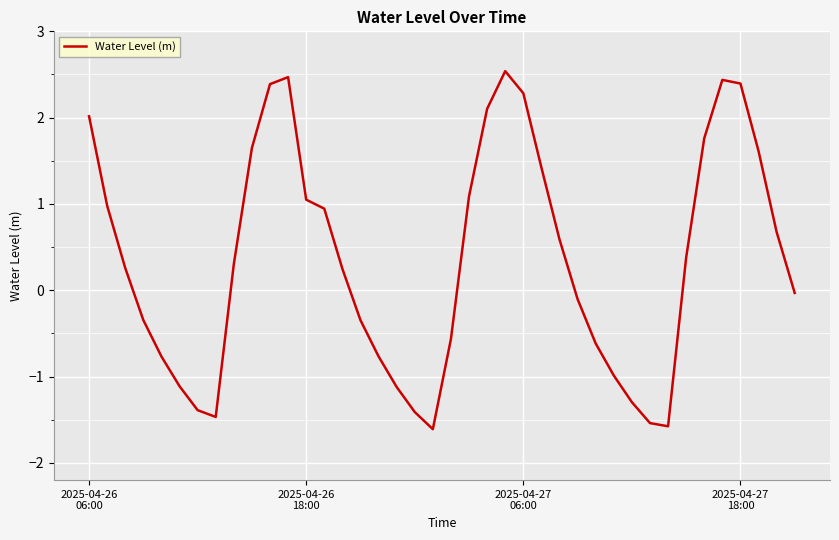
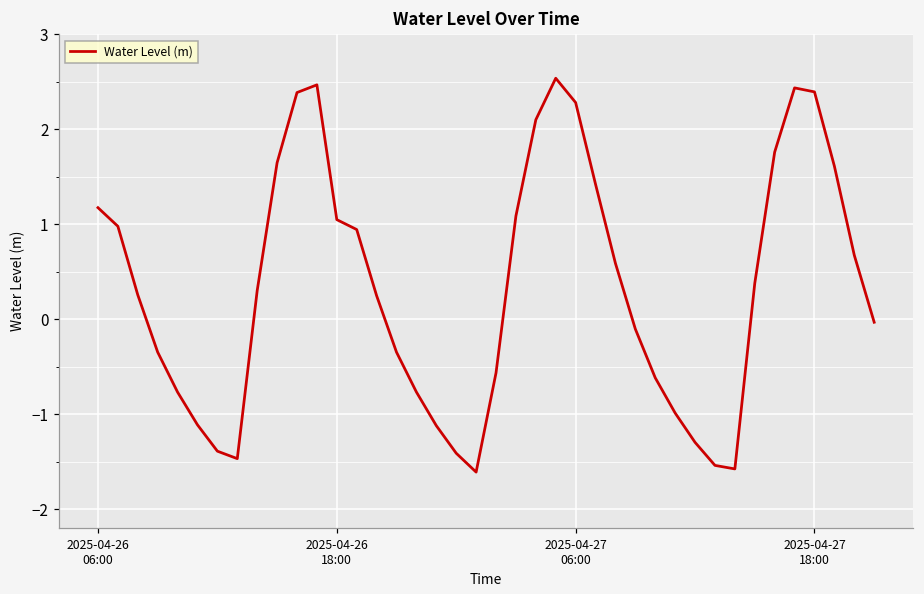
  {
-   "2025-04-26 06:00": 2.0,
+   "2025-04-26 06:00": 1.2,
    "2025-04-26 18:00": 1.0,
    "2025-04-27 06:00": 2.3,
    "2025-04-27 18:00": 2.4
  }
